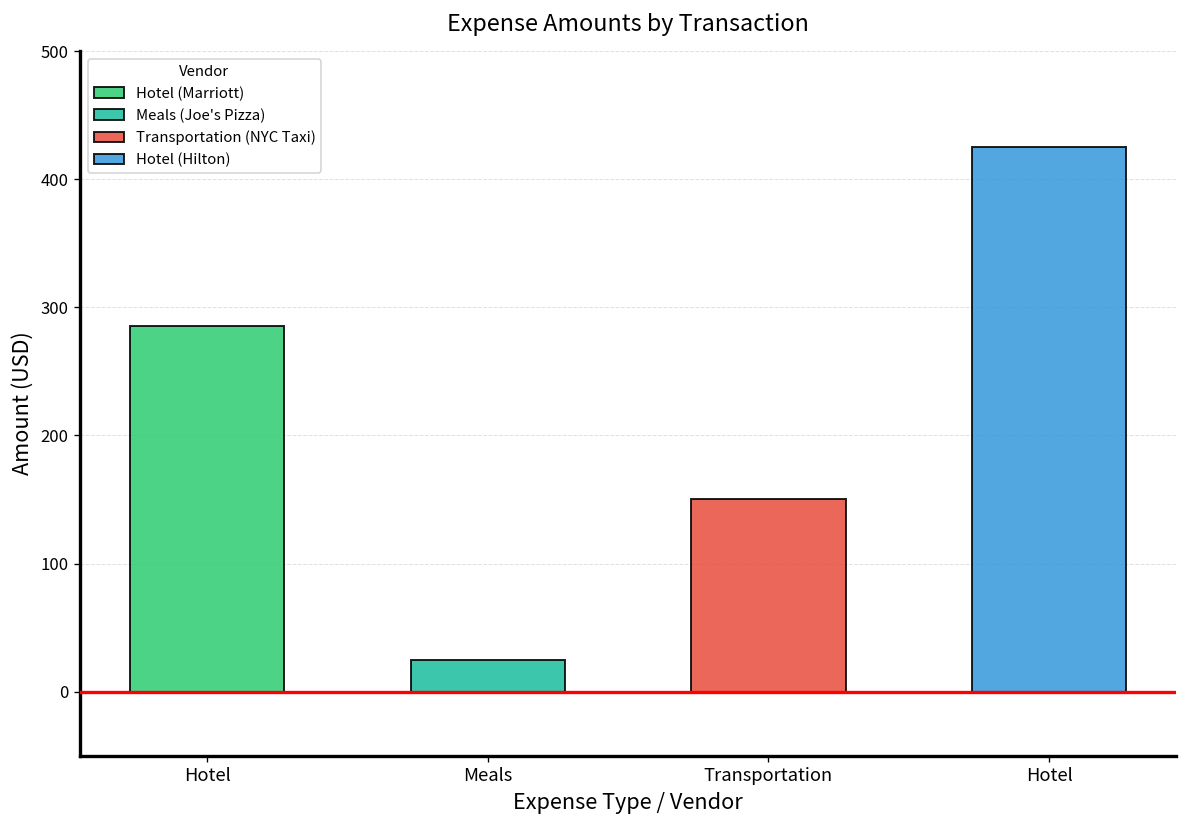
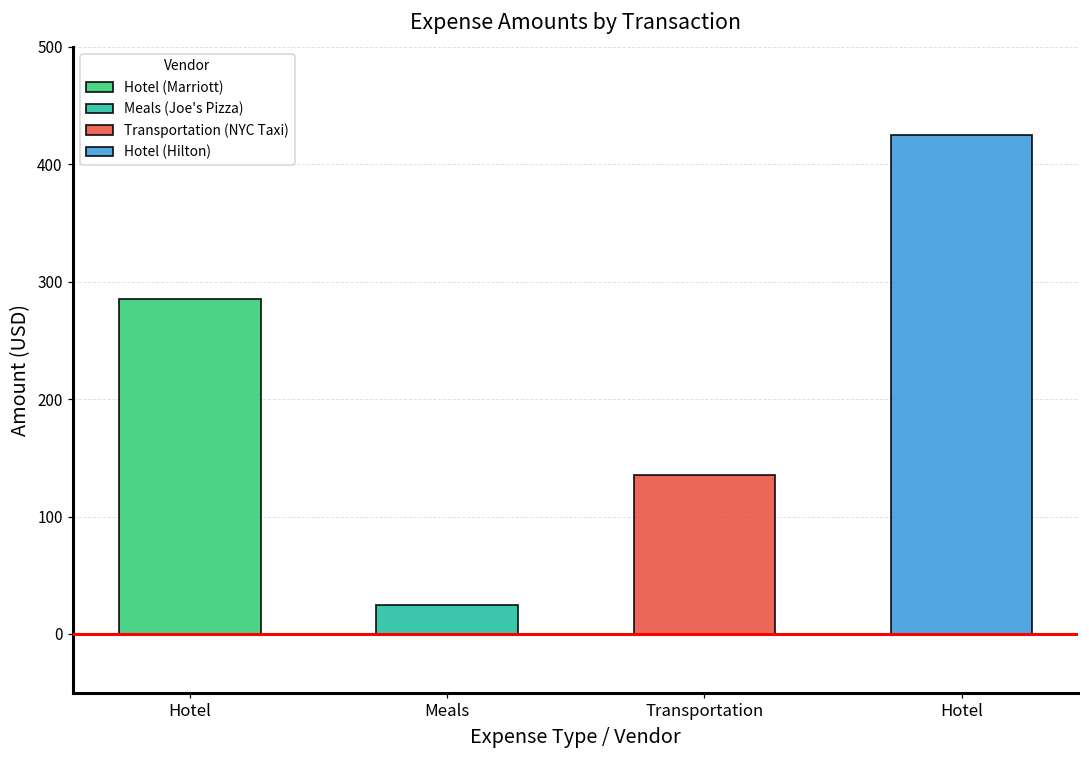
  {
    "Meals": 25,
-   "Transportation": 150
+   "Transportation": 135
  }
